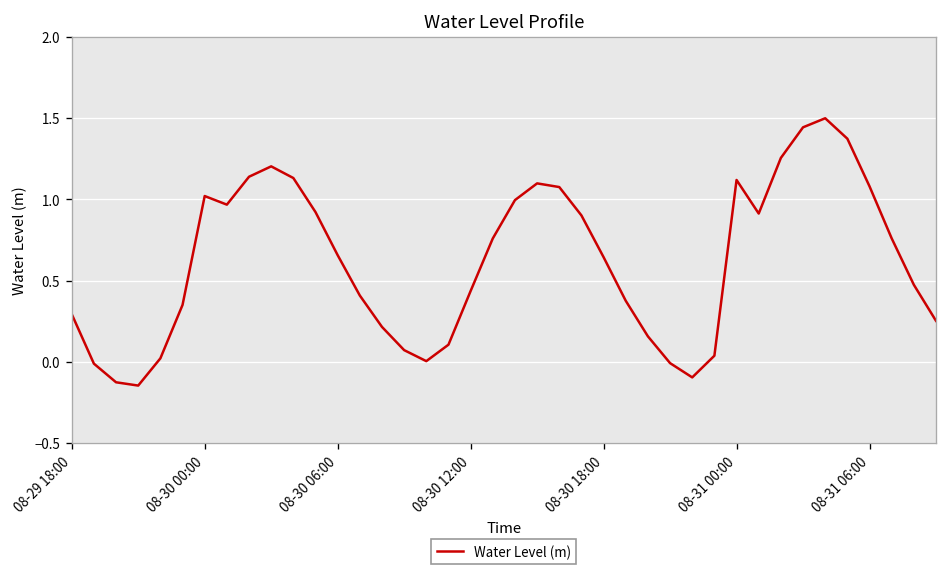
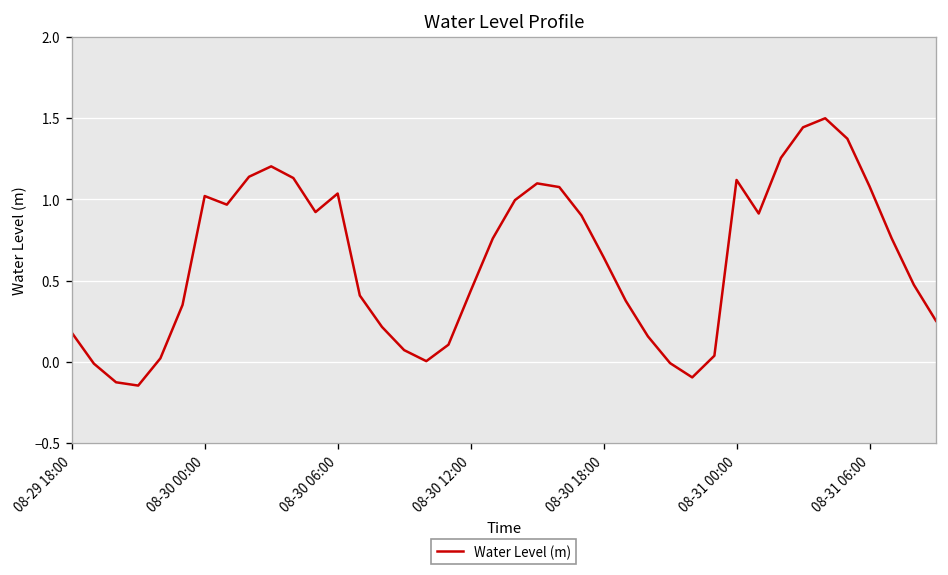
  {
-   "08-29 18:00": 0.29,
+   "08-29 18:00": 0.18,
    "08-30 00:00": 1.02,
-   "08-30 06:00": 0.66,
+   "08-30 06:00": 1.04,
    "08-30 12:00": 0.44,
    "08-30 18:00": 0.64,
    "08-31 00:00": 1.12,
    "08-31 06:00": 1.08
  }
